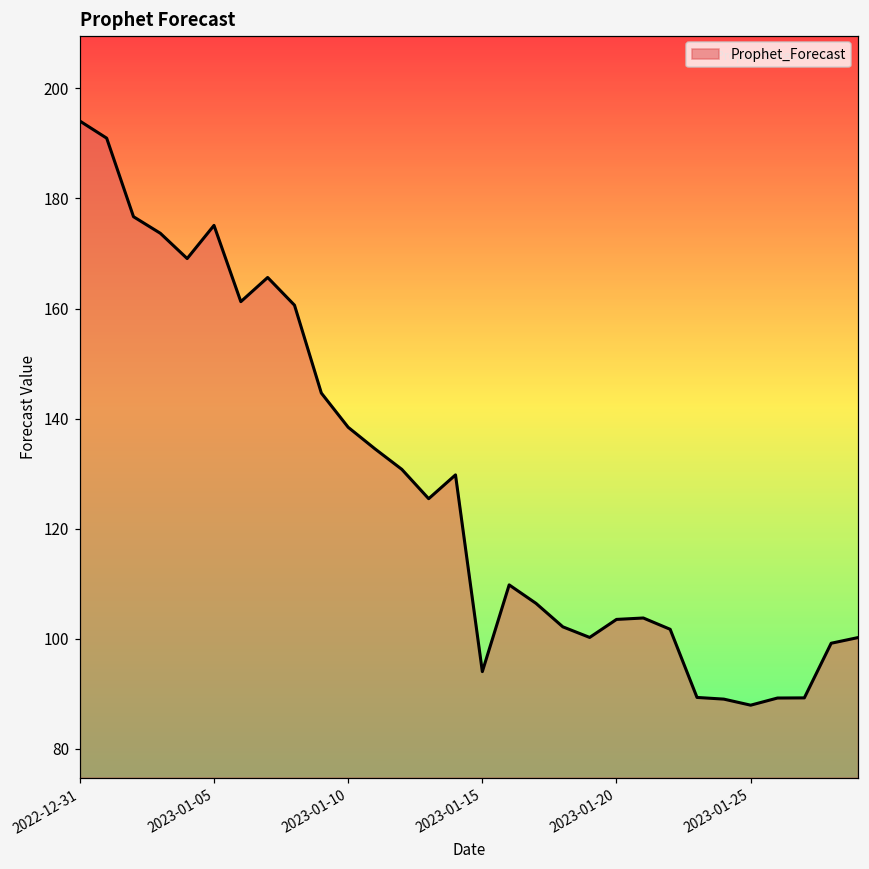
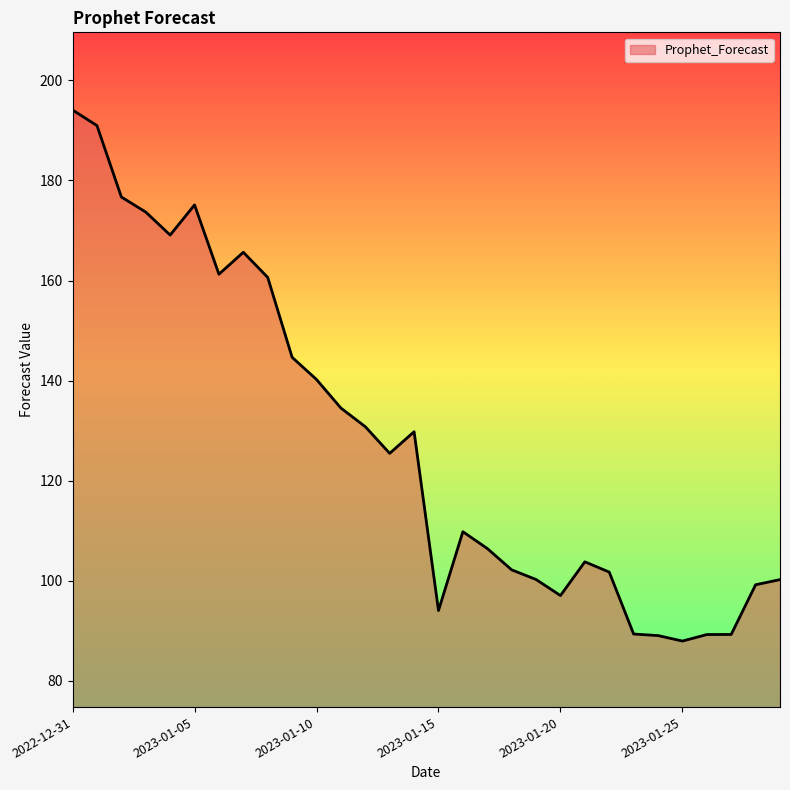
  {
    "2022-12-31": 194,
    "2023-01-05": 175,
-   "2023-01-10": 138,
+   "2023-01-10": 140,
    "2023-01-15": 94,
-   "2023-01-20": 104,
+   "2023-01-20": 97,
    "2023-01-25": 88
  }
